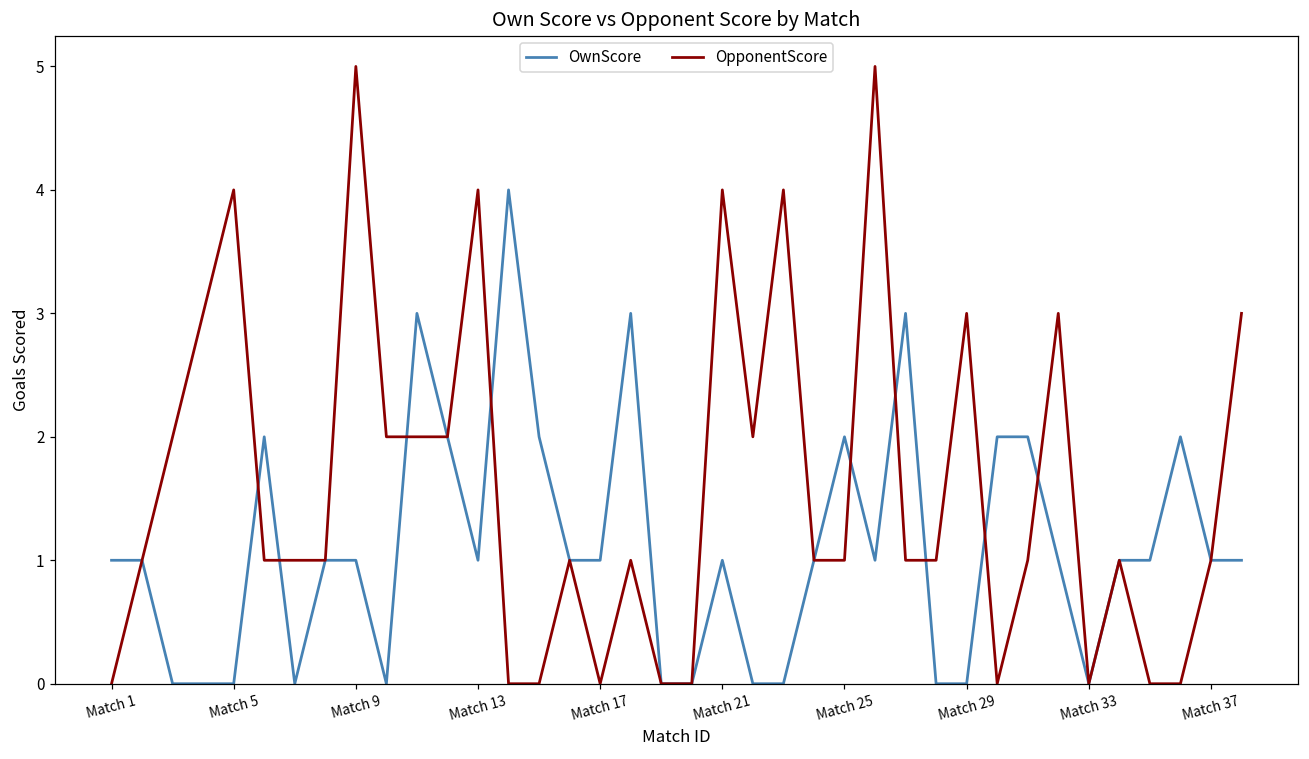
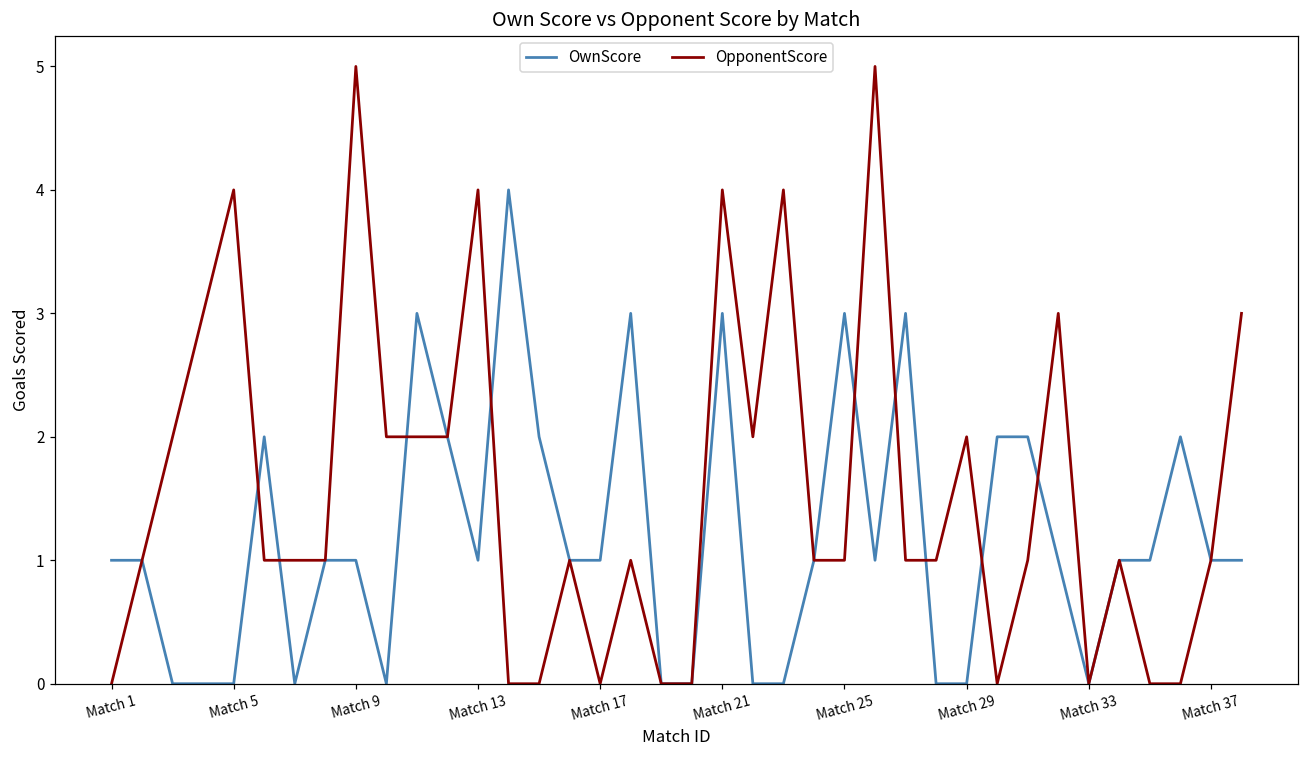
  {
    "OwnScore": {
      "Match 1": 1,
      "Match 5": 0,
      "Match 9": 1,
      "Match 13": 1,
      "Match 17": 1,
-     "Match 21": 1,
-     "Match 25": 2,
+     "Match 21": 3,
+     "Match 25": 3,
      "Match 29": 0
    },
    "OpponentScore": {
      "Match 1": 0,
      "Match 5": 4,
      "Match 9": 5,
      "Match 13": 4,
      "Match 17": 0,
      "Match 21": 4,
      "Match 25": 1,
-     "Match 29": 3
+     "Match 29": 2
    }
  }
